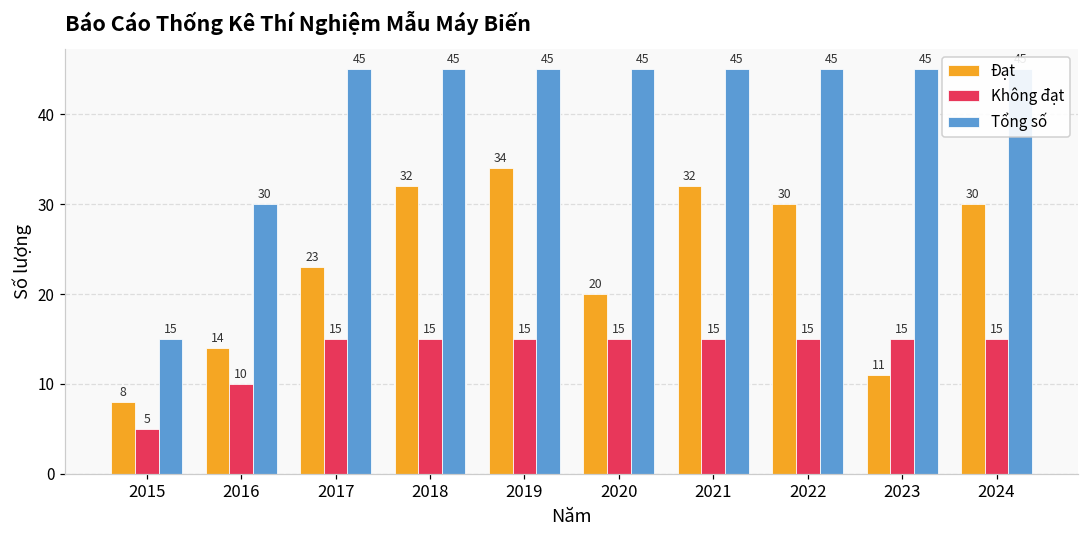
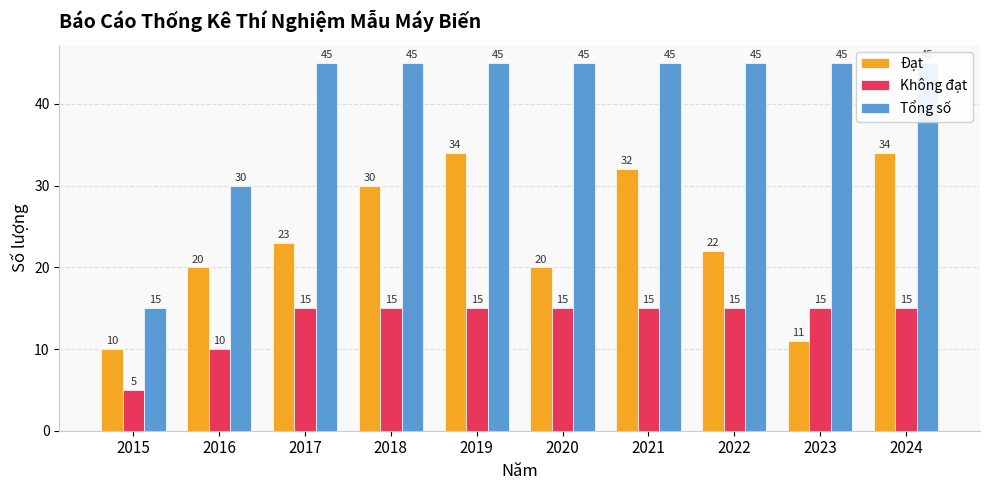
  {
    "Đạt": {
-     "2015": 8,
-     "2016": 14,
+     "2015": 10,
+     "2016": 20,
      "2017": 23,
-     "2018": 32,
+     "2018": 30,
      "2019": 34,
      "2020": 20,
      "2021": 32,
-     "2022": 30,
+     "2022": 22,
      "2023": 11,
-     "2024": 30
+     "2024": 34
    },
    "Không đạt": {
      "2015": 5,
      "2016": 10,
      "2017": 15,
      "2018": 15,
      "2019": 15,
      "2020": 15,
      "2021": 15,
      "2022": 15,
      "2023": 15,
      "2024": 15
    },
    "Tổng số": {
      "2015": 15,
      "2016": 30,
      "2017": 45,
      "2018": 45,
      "2019": 45,
      "2020": 45,
      "2021": 45,
      "2022": 45,
      "2023": 45
    }
  }
